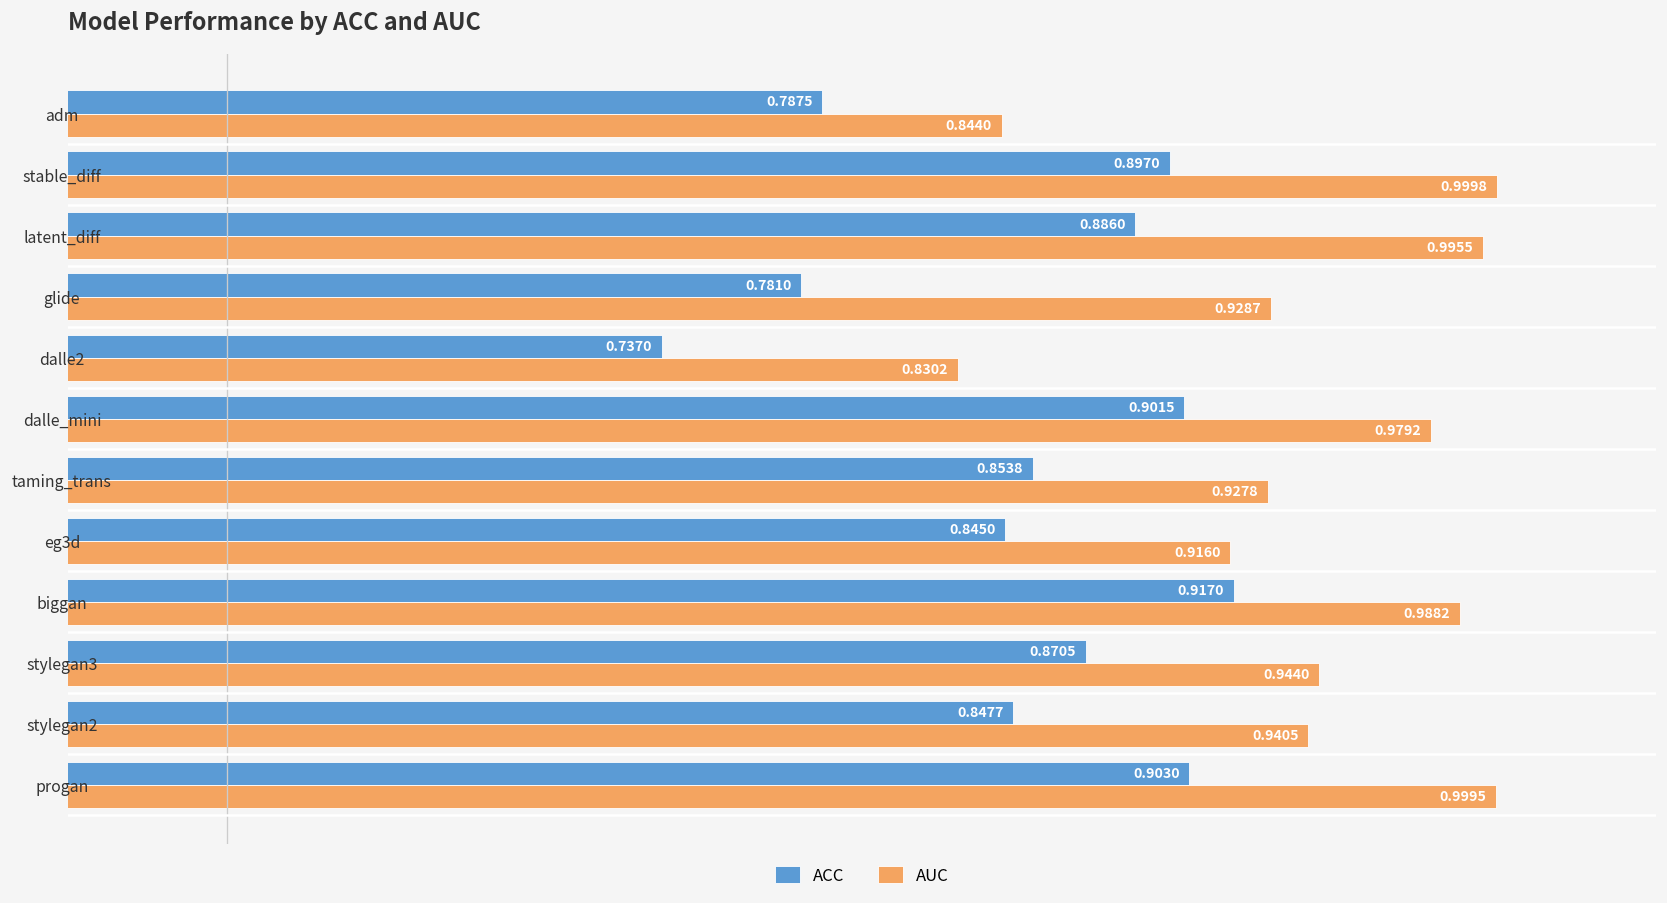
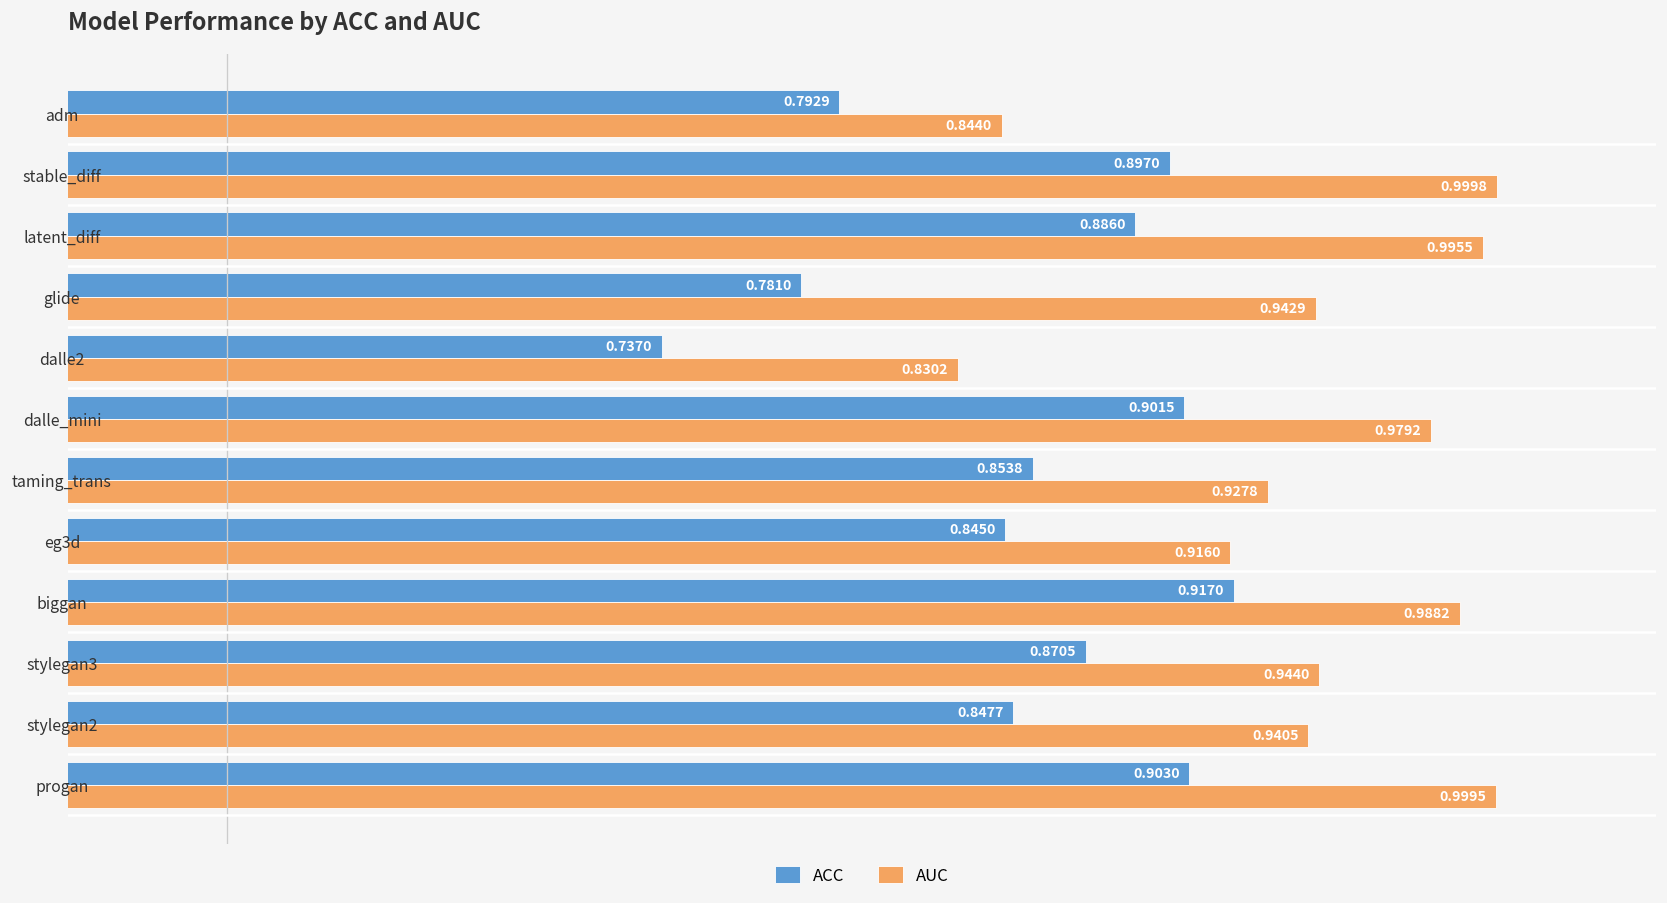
  {
    "ACC": {
-     "adm": 0.7875,
+     "adm": 0.7929,
      "stable_diff": 0.8970,
      "latent_diff": 0.8860,
      "glide": 0.7810,
      "dalle2": 0.7370,
      "dalle_mini": 0.9015,
      "taming_trans": 0.8538,
      "eg3d": 0.8450,
      "biggan": 0.9170,
      "stylegan3": 0.8705,
      "stylegan2": 0.8477,
      "progan": 0.9030
    },
    "AUC": {
      "adm": 0.8440,
      "stable_diff": 0.9998,
      "latent_diff": 0.9955,
-     "glide": 0.9287,
+     "glide": 0.9429,
      "dalle2": 0.8302,
      "dalle_mini": 0.9792,
      "taming_trans": 0.9278,
      "eg3d": 0.9160,
      "biggan": 0.9882,
      "stylegan3": 0.9440,
      "stylegan2": 0.9405,
      "progan": 0.9995
    }
  }
